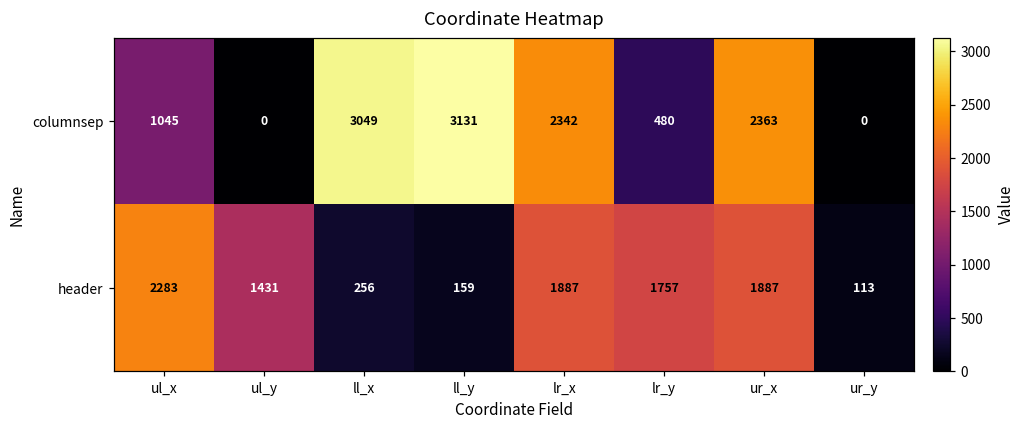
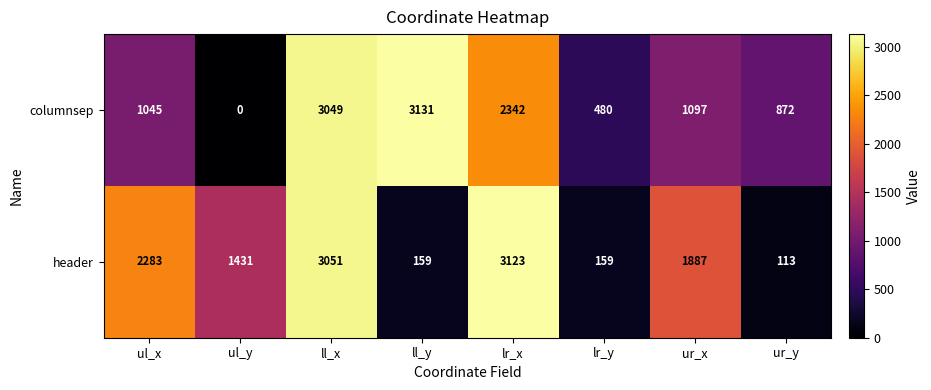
  {
    "columnsep": {
      "ul_x": 1045,
      "ul_y": 0,
      "ll_x": 3049,
      "ll_y": 3131,
      "lr_x": 2342,
      "lr_y": 480,
-     "ur_x": 2363,
-     "ur_y": 0
+     "ur_x": 1097,
+     "ur_y": 872
    },
    "header": {
      "ul_x": 2283,
      "ul_y": 1431,
-     "ll_x": 256,
+     "ll_x": 3051,
      "ll_y": 159,
-     "lr_x": 1887,
-     "lr_y": 1757,
+     "lr_x": 3123,
+     "lr_y": 159,
      "ur_x": 1887,
      "ur_y": 113
    }
  }
